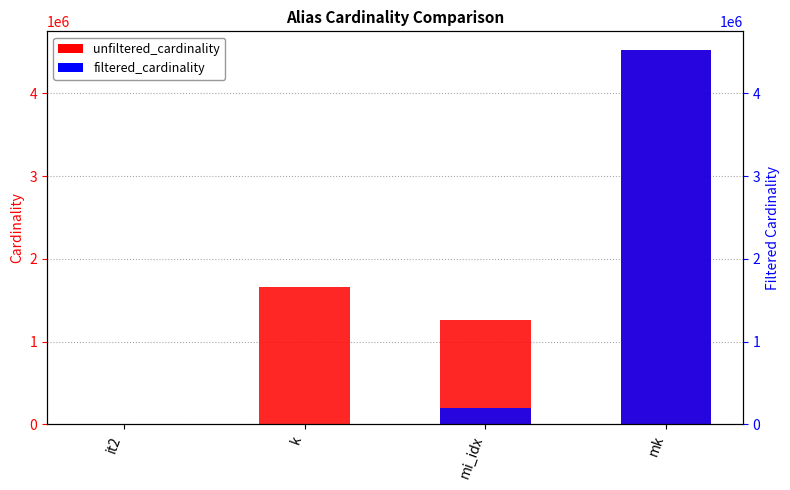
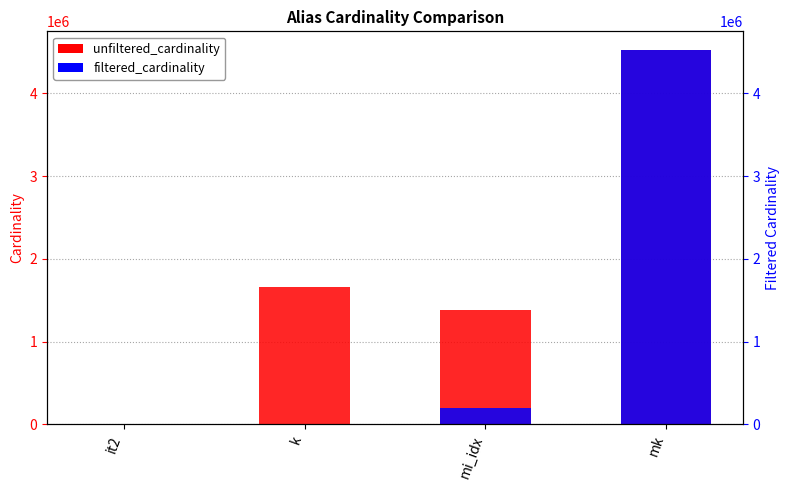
  {
    "unfiltered_cardinality": {
      "k": 1700000,
-     "mi_idx": 1300000,
+     "mi_idx": 1400000,
      "mk": 4500000
    },
    "filtered_cardinality": {
      "mk": 4500000
    }
  }
